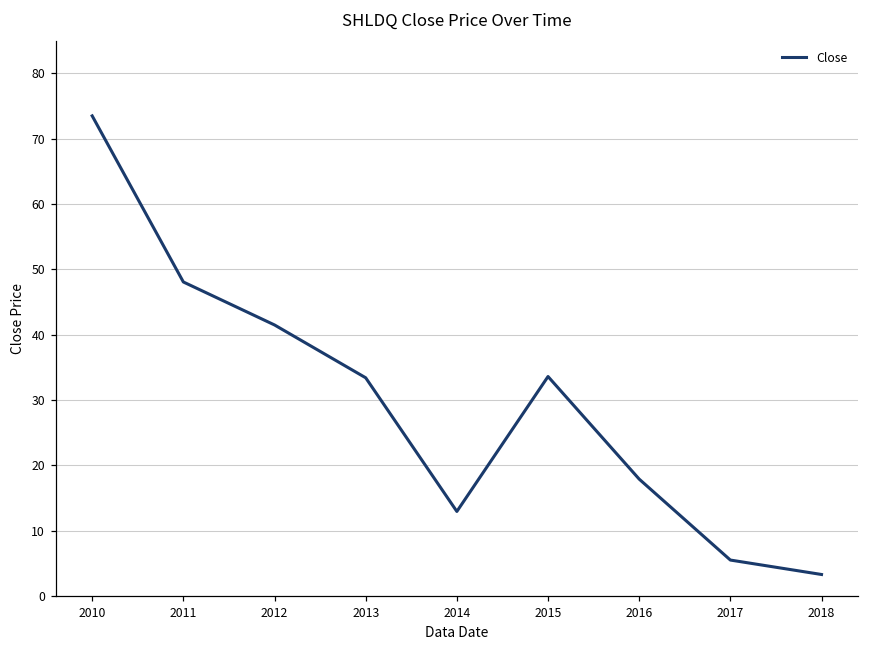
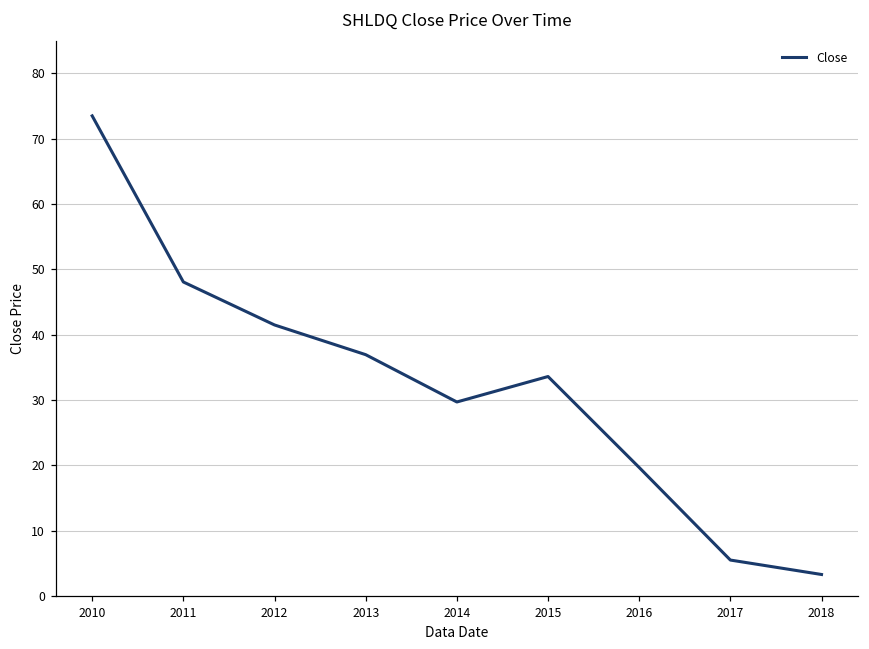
  {
    "2010": 73,
    "2011": 48,
    "2012": 41,
-   "2013": 33,
-   "2014": 13,
+   "2013": 37,
+   "2014": 30,
    "2015": 34,
-   "2016": 18,
+   "2016": 20,
    "2017": 5,
    "2018": 3
  }
